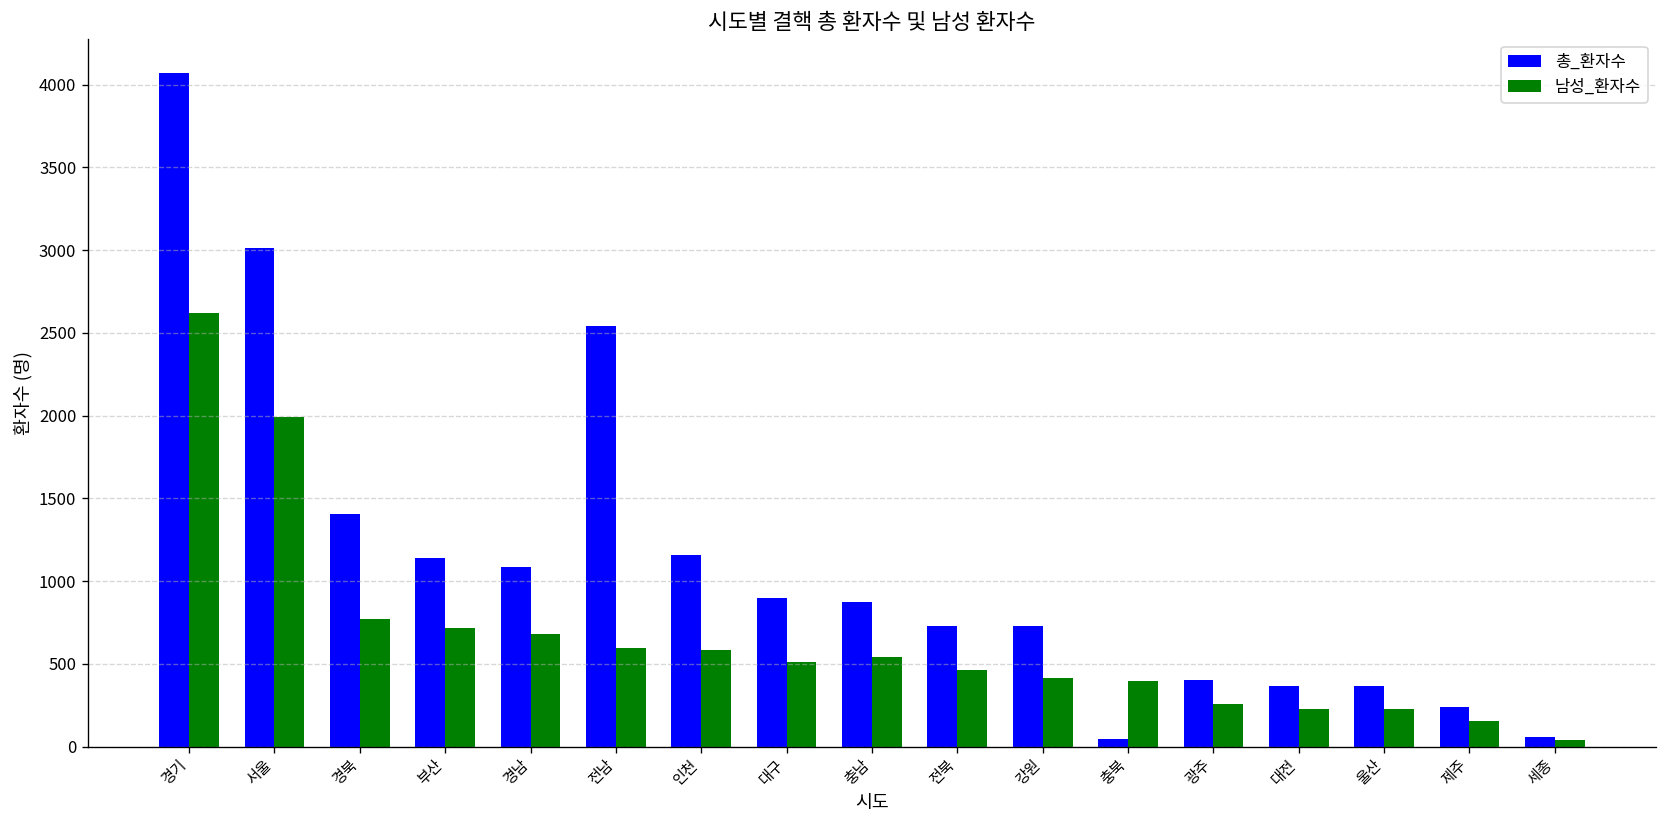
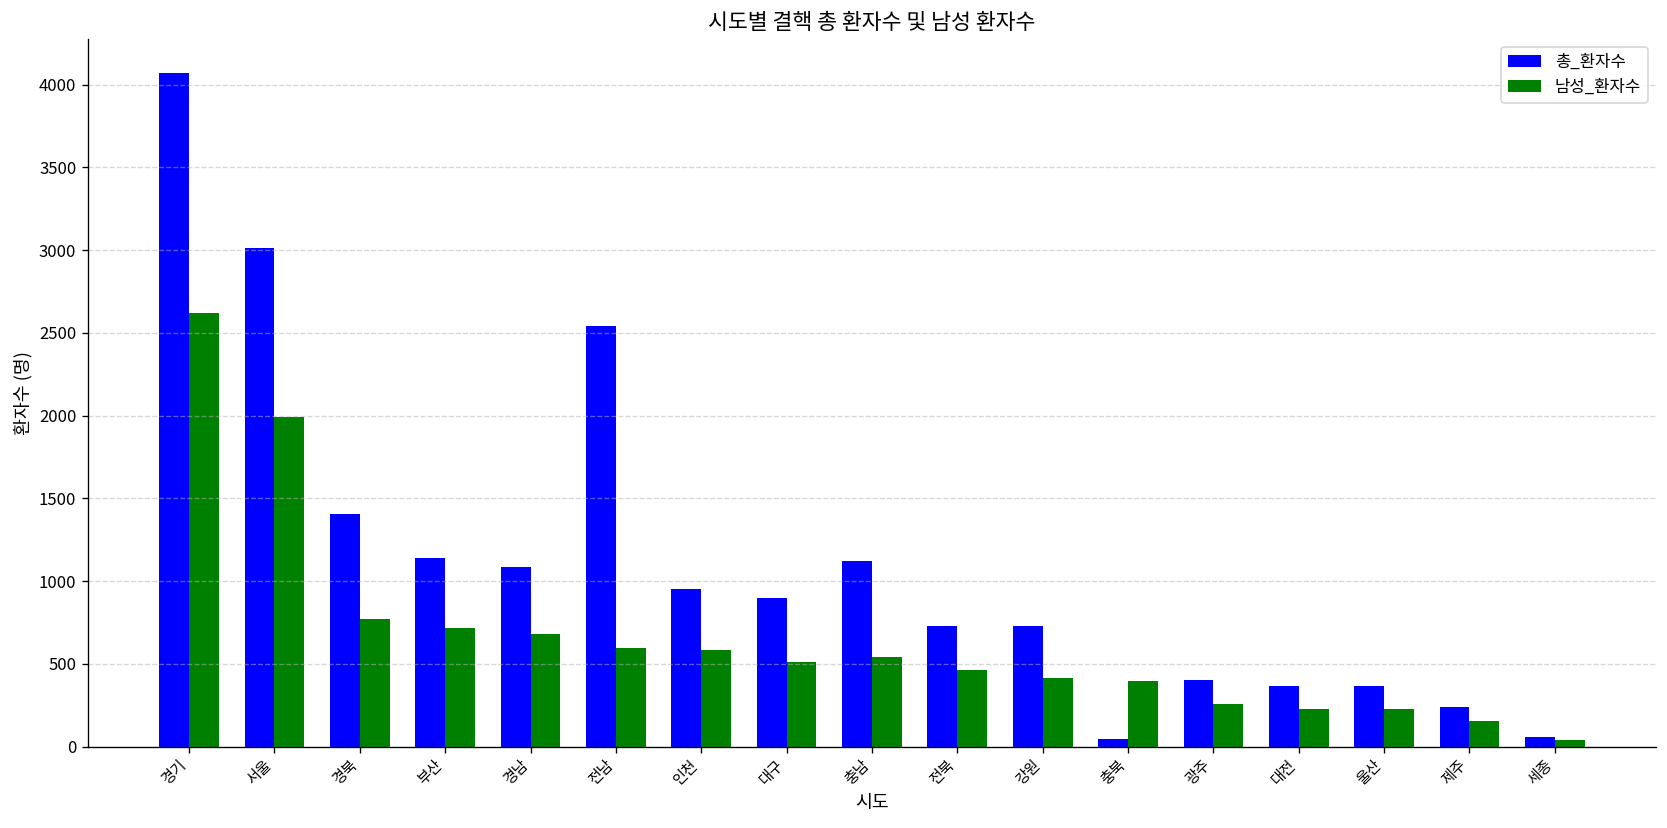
  {
    "총_환자수": {
      "경기": 4070,
      "서울": 3010,
      "경북": 1400,
      "부산": 1140,
      "경남": 1090,
      "전남": 2540,
-     "인천": 1160,
+     "인천": 950,
      "대구": 900,
-     "충남": 870,
+     "충남": 1120,
      "전북": 730,
      "강원": 730,
      "충북": 40,
      "광주": 400,
      "대전": 370,
      "울산": 370,
      "제주": 240,
      "세종": 60
    },
    "남성_환자수": {
      "경기": 2620,
      "서울": 1990,
      "경북": 770,
      "부산": 720,
      "경남": 680,
      "전남": 600,
      "인천": 590,
      "대구": 510,
      "충남": 540,
      "전북": 470,
      "강원": 420,
      "충북": 400,
      "광주": 260,
      "대전": 230,
      "울산": 230,
      "제주": 160,
      "세종": 40
    }
  }
